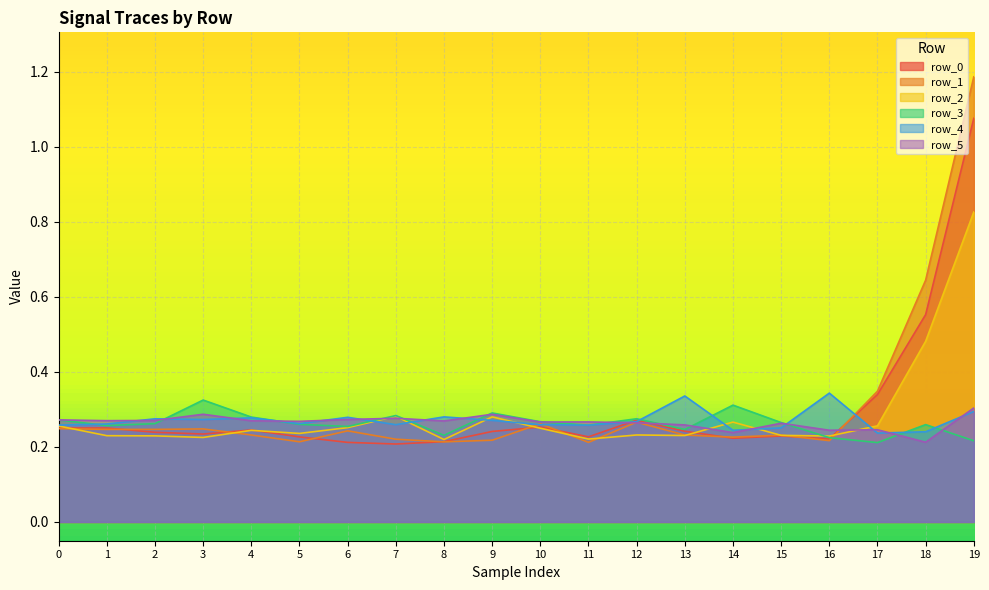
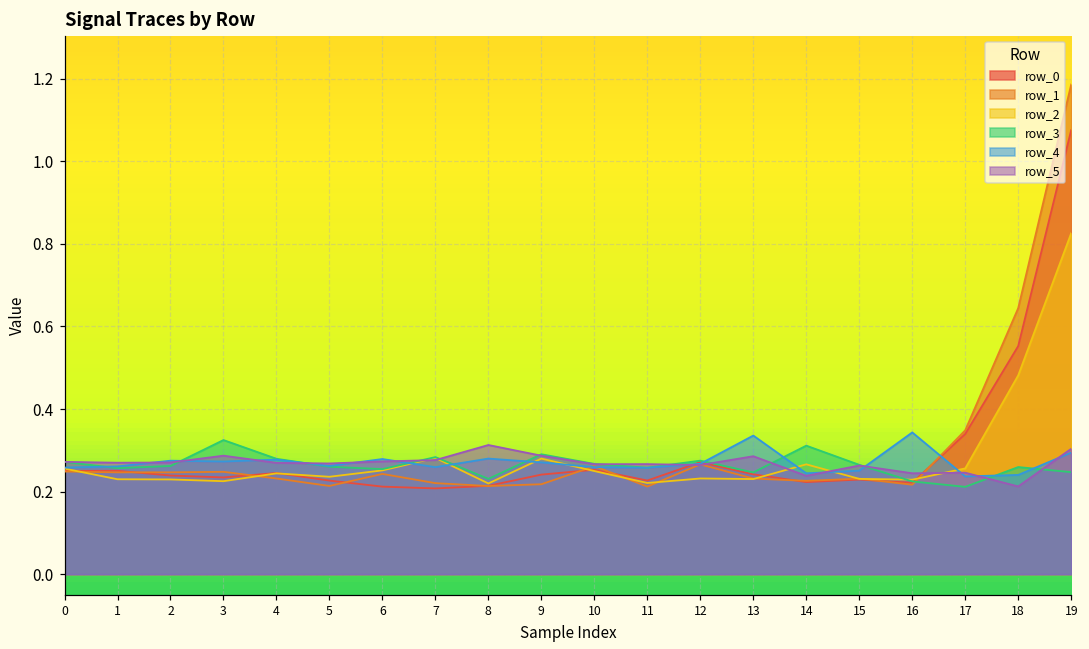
  {
    "row_2": {
      "1": 0.23,
      "2": 0.23,
      "3": 0.23,
      "5": 0.24,
      "9": 0.28,
      "12": 0.23,
      "14": 0.27,
      "17": 0.26,
      "18": 0.48,
      "19": 0.83
    },
    "row_3": {
      "2": 0.26,
      "3": 0.32,
      "8": 0.23,
      "14": 0.31,
      "17": 0.21,
      "18": 0.26,
-     "19": 0.22
+     "19": 0.25
    },
    "row_4": {
      "3": 0.27,
      "7": 0.26,
      "8": 0.28,
      "9": 0.27,
      "13": 0.34,
      "15": 0.25,
      "16": 0.34,
      "17": 0.24,
      "18": 0.24,
      "19": 0.29
    },
    "row_5": {
      "1": 0.27,
      "3": 0.29,
      "4": 0.27,
-     "8": 0.27,
+     "8": 0.31,
      "11": 0.27,
-     "13": 0.26,
+     "13": 0.29,
      "16": 0.24,
      "17": 0.25,
      "18": 0.21,
      "19": 0.30
    }
  }
